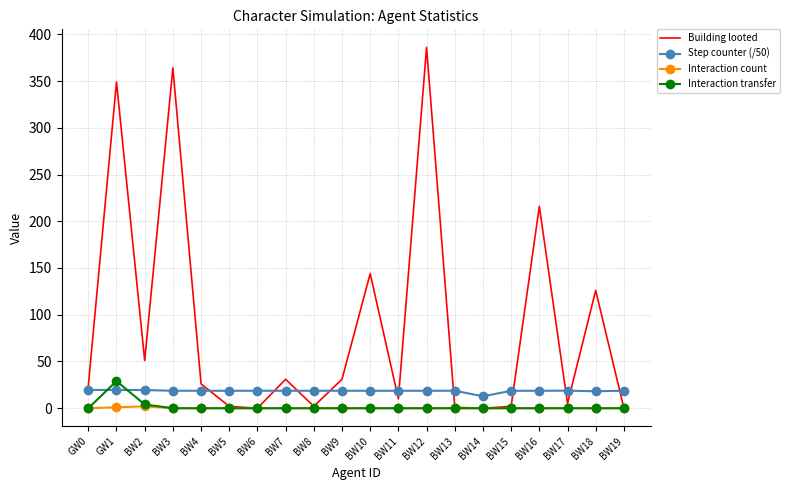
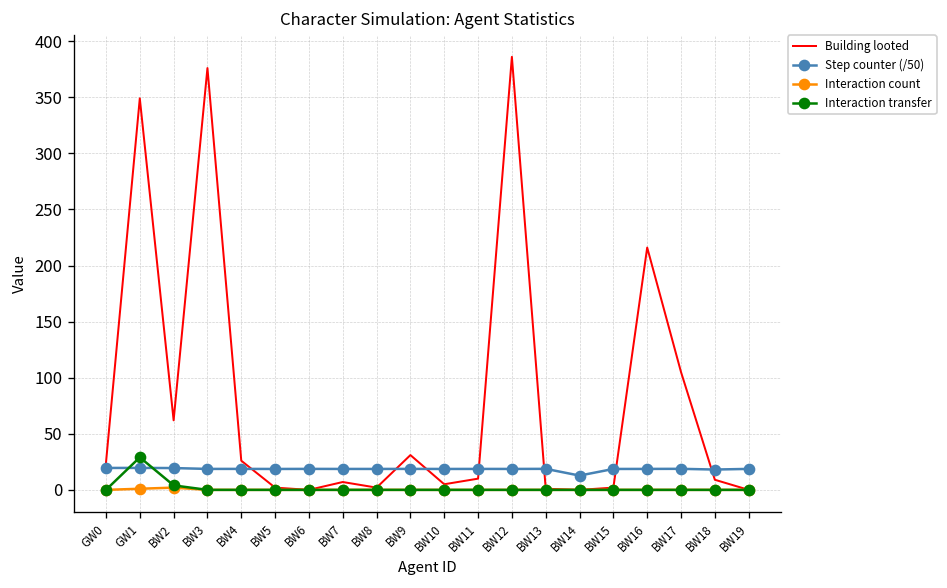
  {
    "Building looted": {
      "GW0": 20,
      "GW1": 350,
-     "BW2": 50,
-     "BW3": 360,
+     "BW2": 60,
+     "BW3": 380,
      "BW4": 30,
-     "BW7": 30,
+     "BW7": 10,
      "BW9": 30,
-     "BW10": 140,
+     "BW10": 10,
      "BW11": 10,
      "BW12": 390,
      "BW16": 220,
-     "BW17": 10,
-     "BW18": 130
+     "BW17": 110,
+     "BW18": 10
    },
    "Step counter (/50)": {
      "GW0": 20,
      "GW1": 20,
      "BW2": 20,
      "BW3": 20,
      "BW4": 20,
      "BW5": 20,
      "BW6": 20,
      "BW7": 20,
      "BW8": 20,
      "BW9": 20,
      "BW10": 20,
      "BW11": 20,
      "BW12": 20,
      "BW13": 20,
      "BW14": 10,
      "BW15": 20,
      "BW16": 20,
      "BW17": 20,
      "BW18": 20,
      "BW19": 20
    },
    "Interaction count": {
      "GW1": 0
    },
    "Interaction transfer": {
      "GW1": 30
    }
  }
